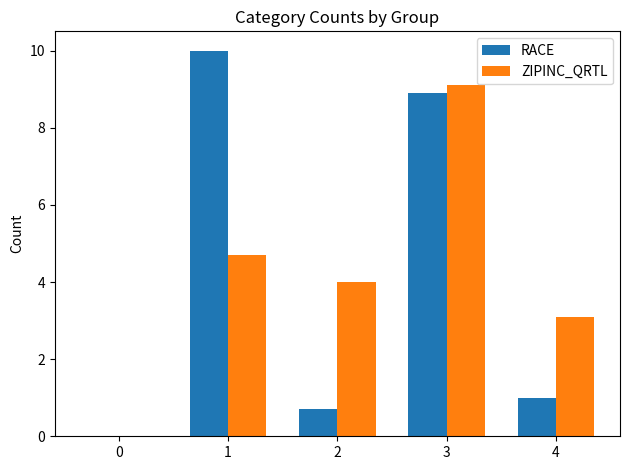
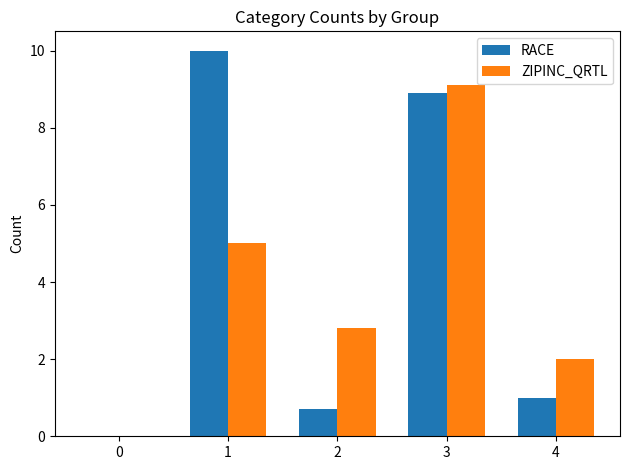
  {
    "RACE": {
      "0": 0.0,
      "1": 10.0,
      "2": 0.7,
      "3": 8.9,
      "4": 1.0
    },
    "ZIPINC_QRTL": {
      "0": 0.0,
-     "1": 4.7,
-     "2": 4.0,
+     "1": 5.0,
+     "2": 2.8,
      "3": 9.1,
-     "4": 3.1
+     "4": 2.0
    }
  }
